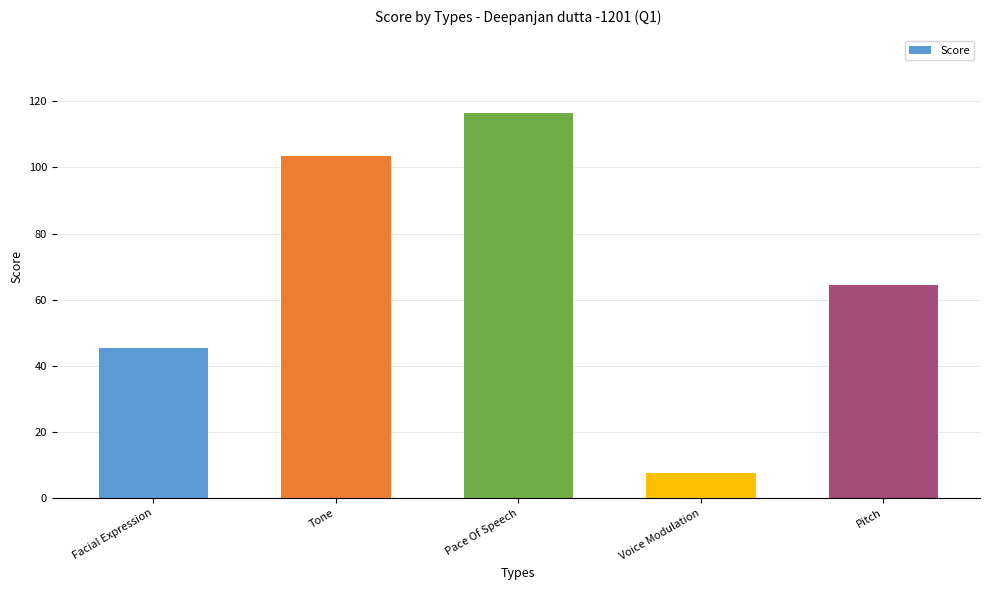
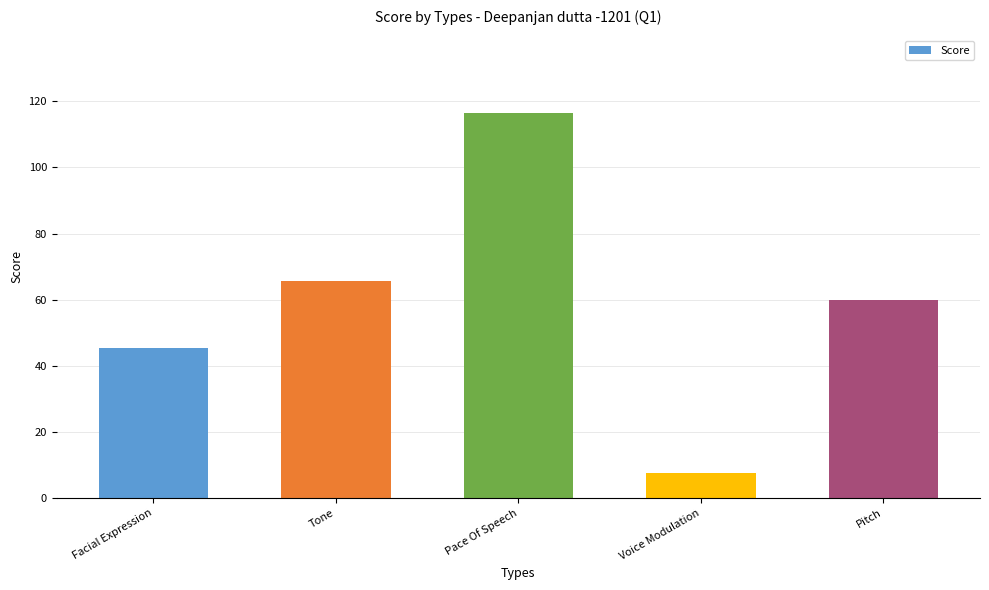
  {
    "Facial Expression": 45,
-   "Tone": 103,
+   "Tone": 66,
    "Pace Of Speech": 117,
    "Voice Modulation": 8,
-   "Pitch": 65
+   "Pitch": 60
  }
